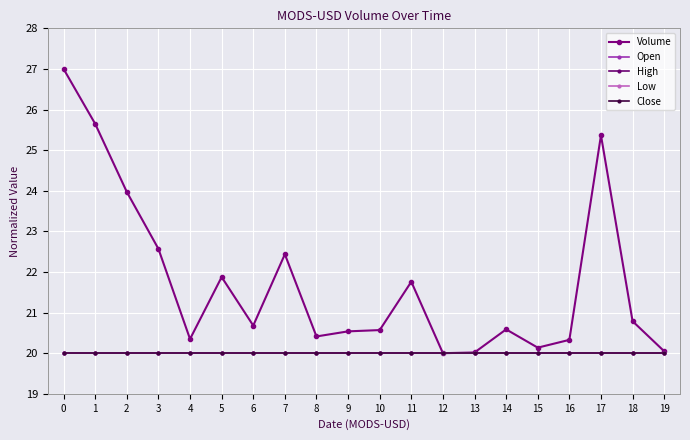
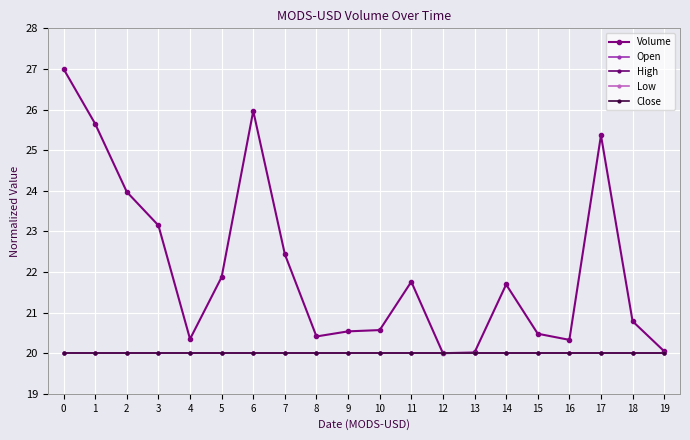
  {
    "Volume": {
      "0": 27.0,
      "1": 25.6,
      "2": 24.0,
-     "3": 22.6,
+     "3": 23.1,
      "4": 20.3,
      "5": 21.9,
-     "6": 20.7,
+     "6": 26.0,
      "7": 22.4,
      "8": 20.4,
      "9": 20.5,
      "10": 20.6,
      "11": 21.8,
-     "14": 20.6,
-     "15": 20.1,
+     "14": 21.7,
+     "15": 20.5,
      "16": 20.3,
      "17": 25.4,
      "18": 20.8
    },
    "Close": {
      "0": 20.0,
      "1": 20.0,
      "2": 20.0,
      "3": 20.0,
      "4": 20.0,
      "5": 20.0,
      "6": 20.0,
      "7": 20.0,
      "8": 20.0,
      "9": 20.0,
      "10": 20.0,
      "11": 20.0,
      "14": 20.0,
      "15": 20.0,
      "16": 20.0,
      "17": 20.0,
      "18": 20.0
    }
  }
